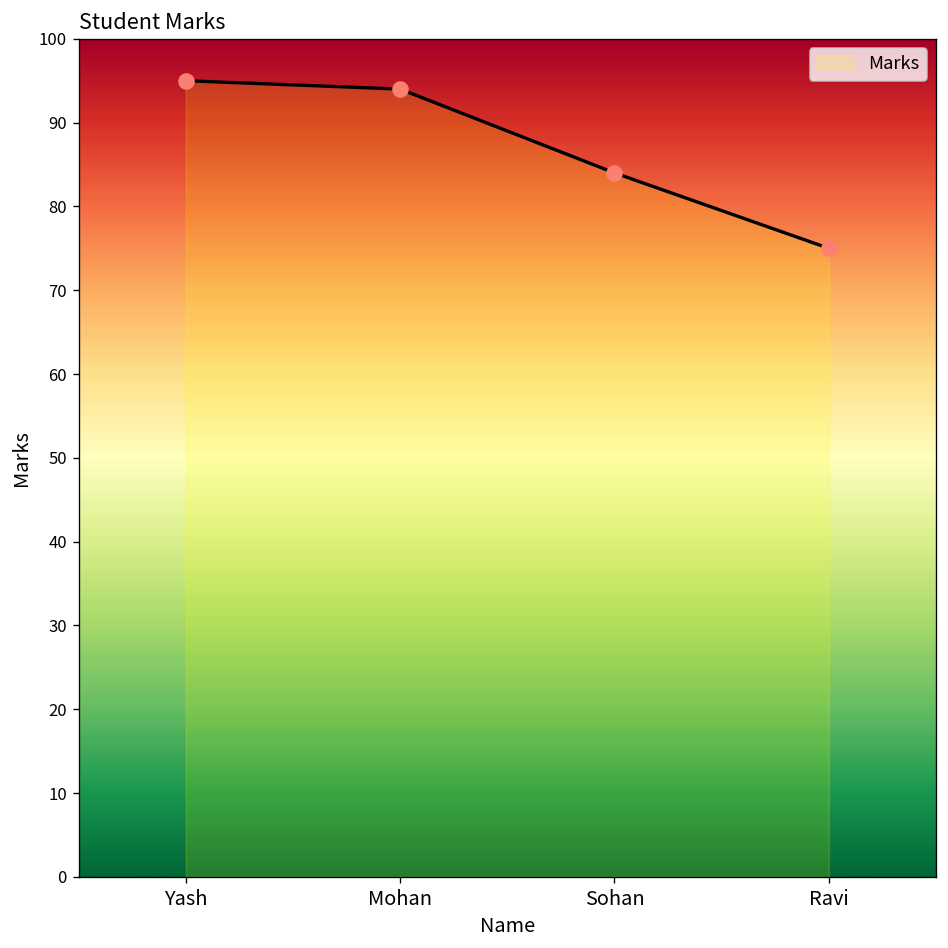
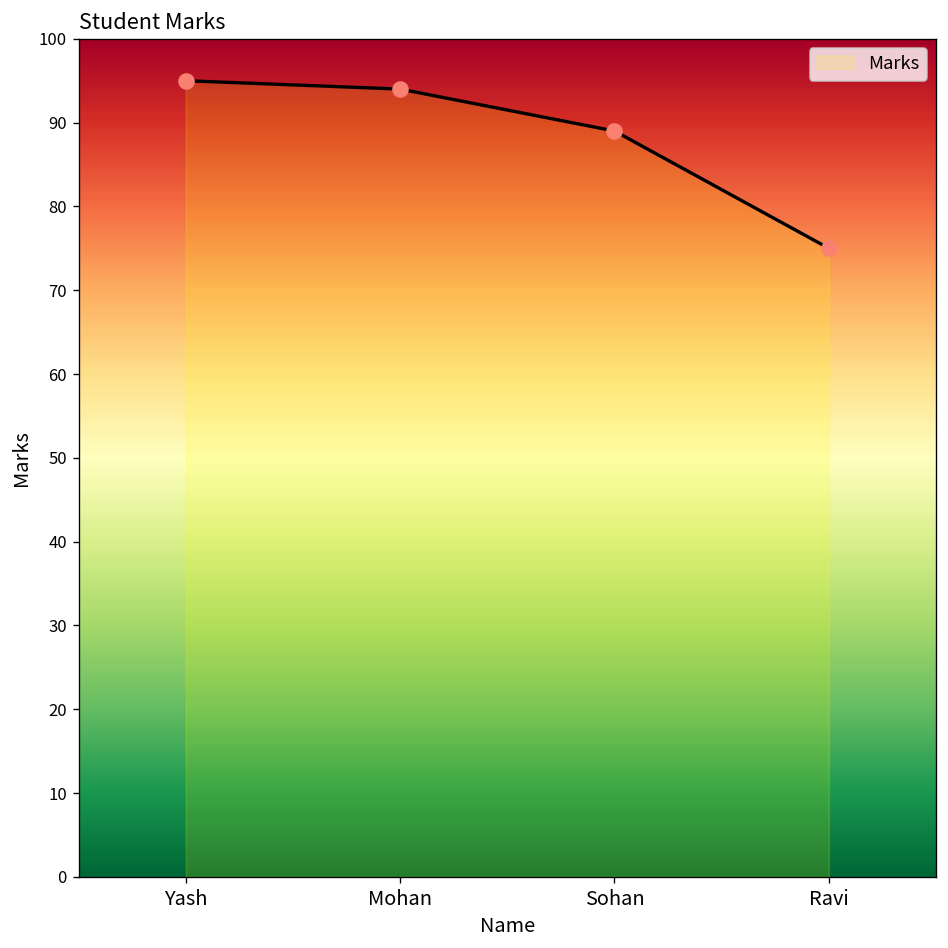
  {
    "Yash": 95,
    "Mohan": 94,
-   "Sohan": 84,
+   "Sohan": 89,
    "Ravi": 75
  }
